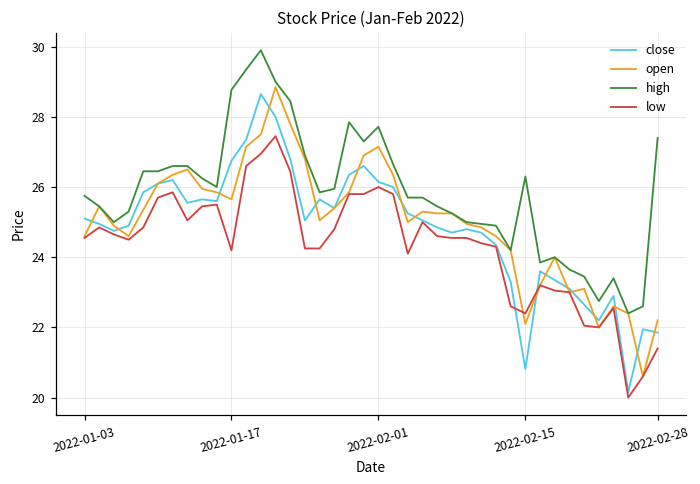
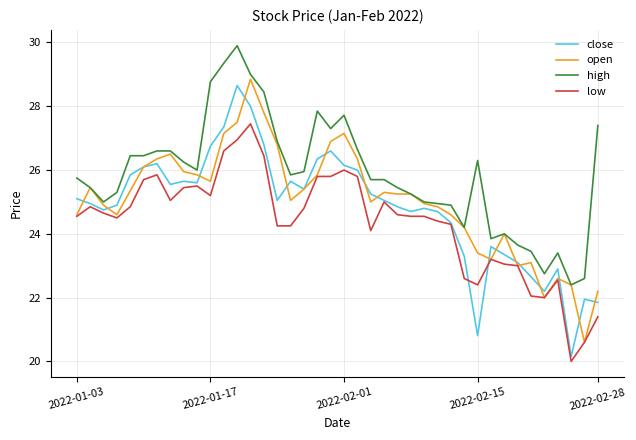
  {
    "close": {
      "2022-01-03": 25.1,
      "2022-01-17": 26.8,
      "2022-02-01": 26.2,
      "2022-02-15": 20.8,
      "2022-02-28": 21.9
    },
    "open": {
      "2022-01-17": 25.7,
      "2022-02-01": 27.2,
-     "2022-02-15": 22.1,
+     "2022-02-15": 23.4,
      "2022-02-28": 22.2
    },
    "high": {
      "2022-01-03": 25.8,
      "2022-01-17": 28.8,
      "2022-02-01": 27.7,
      "2022-02-15": 26.3,
      "2022-02-28": 27.4
    },
    "low": {
-     "2022-01-17": 24.2,
+     "2022-01-17": 25.2,
      "2022-02-01": 26.0,
      "2022-02-15": 22.4,
      "2022-02-28": 21.4
    }
  }
